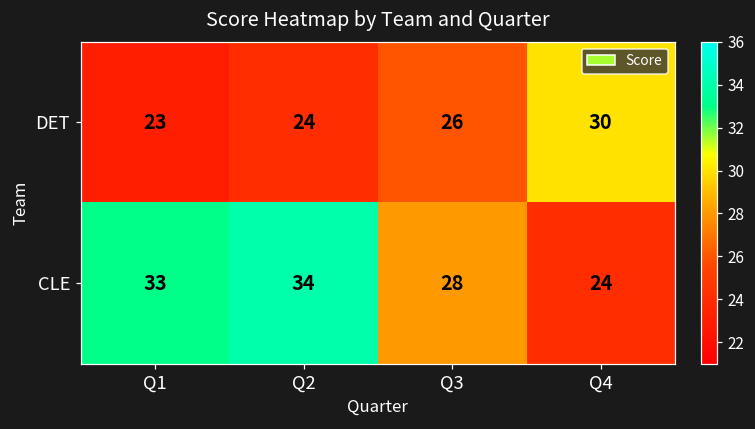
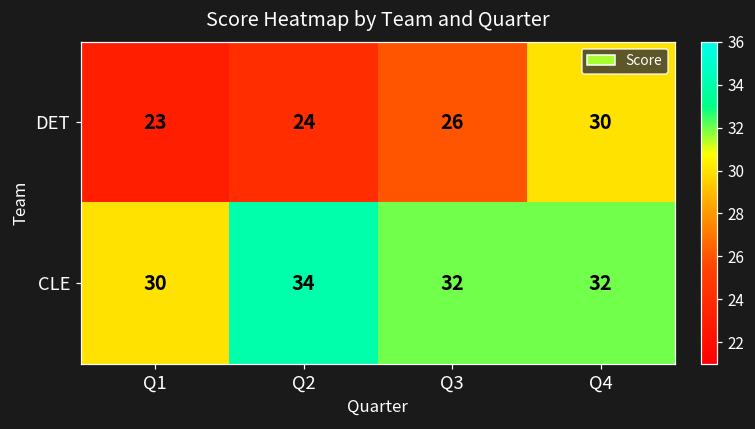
  {
    "DET": {
      "Q1": 23,
      "Q2": 24,
      "Q3": 26,
      "Q4": 30
    },
    "CLE": {
-     "Q1": 33,
+     "Q1": 30,
      "Q2": 34,
-     "Q3": 28,
-     "Q4": 24
+     "Q3": 32,
+     "Q4": 32
    }
  }
